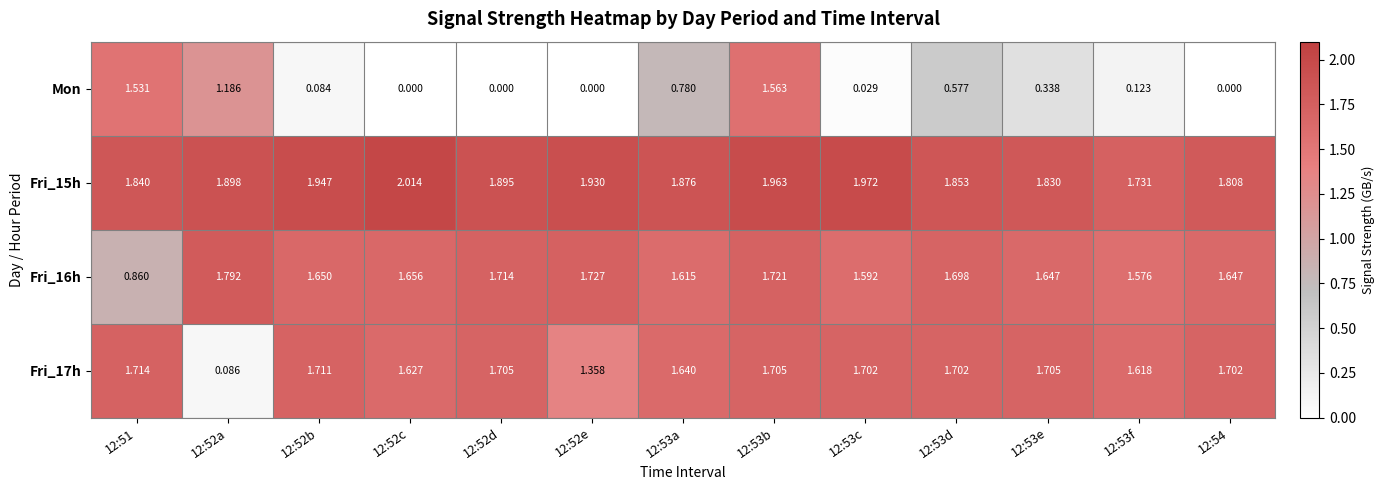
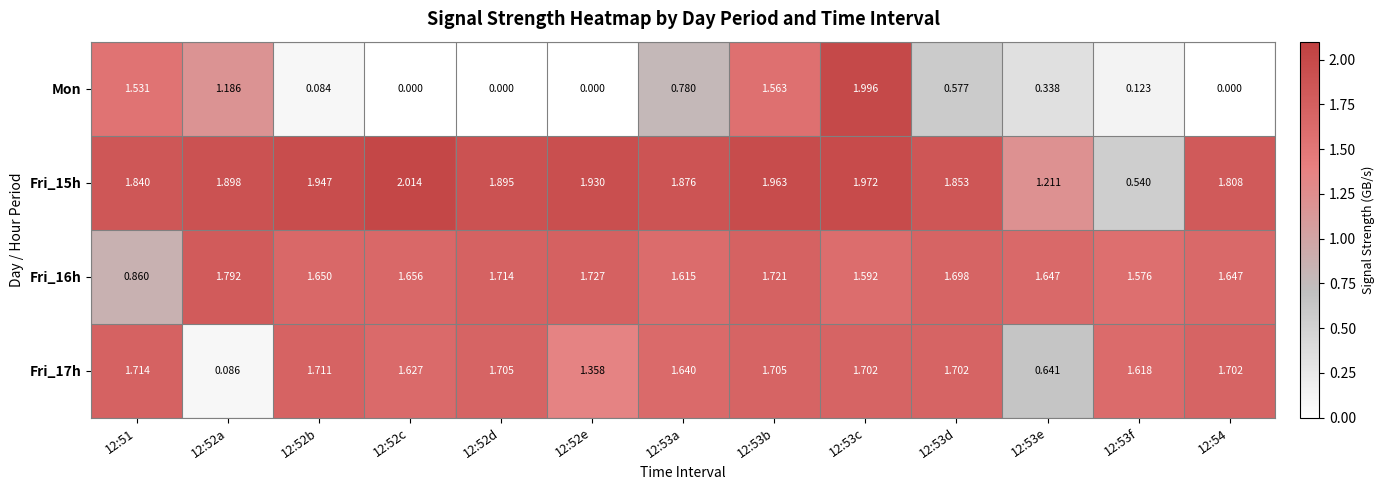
  {
    "Mon": {
      "12:51": 1.531,
      "12:52a": 1.186,
      "12:52b": 0.084,
      "12:52c": 0.000,
      "12:52d": 0.000,
      "12:52e": 0.000,
      "12:53a": 0.780,
      "12:53b": 1.563,
-     "12:53c": 0.029,
+     "12:53c": 1.996,
      "12:53d": 0.577,
      "12:53e": 0.338,
      "12:53f": 0.123,
      "12:54": 0.000
    },
    "Fri_15h": {
      "12:51": 1.840,
      "12:52a": 1.898,
      "12:52b": 1.947,
      "12:52c": 2.014,
      "12:52d": 1.895,
      "12:52e": 1.930,
      "12:53a": 1.876,
      "12:53b": 1.963,
      "12:53c": 1.972,
      "12:53d": 1.853,
-     "12:53e": 1.830,
-     "12:53f": 1.731,
+     "12:53e": 1.211,
+     "12:53f": 0.540,
      "12:54": 1.808
    },
    "Fri_16h": {
      "12:51": 0.860,
      "12:52a": 1.792,
      "12:52b": 1.650,
      "12:52c": 1.656,
      "12:52d": 1.714,
      "12:52e": 1.727,
      "12:53a": 1.615,
      "12:53b": 1.721,
      "12:53c": 1.592,
      "12:53d": 1.698,
      "12:53e": 1.647,
      "12:53f": 1.576,
      "12:54": 1.647
    },
    "Fri_17h": {
      "12:51": 1.714,
      "12:52a": 0.086,
      "12:52b": 1.711,
      "12:52c": 1.627,
      "12:52d": 1.705,
      "12:52e": 1.358,
      "12:53a": 1.640,
      "12:53b": 1.705,
      "12:53c": 1.702,
      "12:53d": 1.702,
-     "12:53e": 1.705,
+     "12:53e": 0.641,
      "12:53f": 1.618,
      "12:54": 1.702
    }
  }
